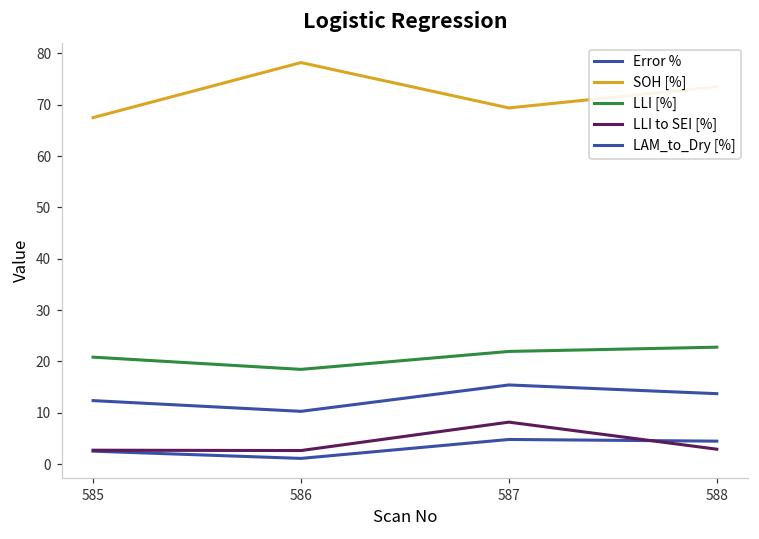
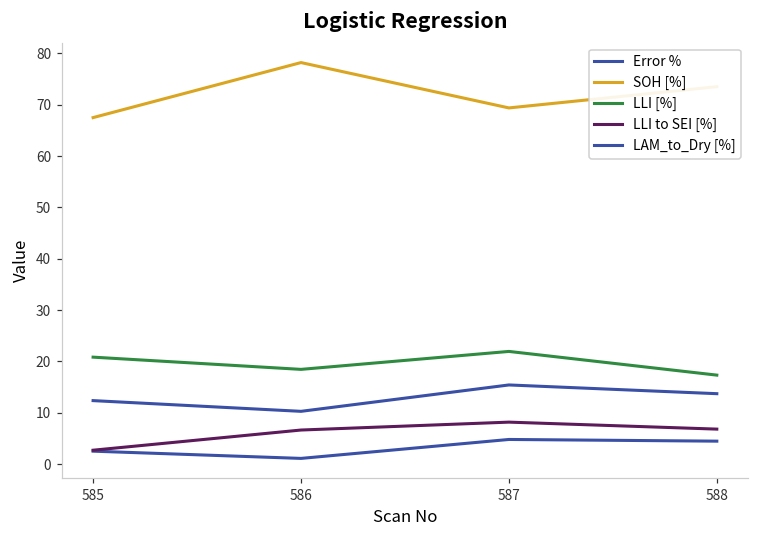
  {
    "SOH [%]": {
      "585": 67,
      "586": 78,
      "587": 69
    },
    "LLI [%]": {
      "585": 21,
      "586": 18,
      "587": 22,
-     "588": 23
+     "588": 17
    },
    "LLI to SEI [%]": {
-     "586": 3,
+     "586": 7,
      "587": 8,
-     "588": 3
+     "588": 7
    }
  }
